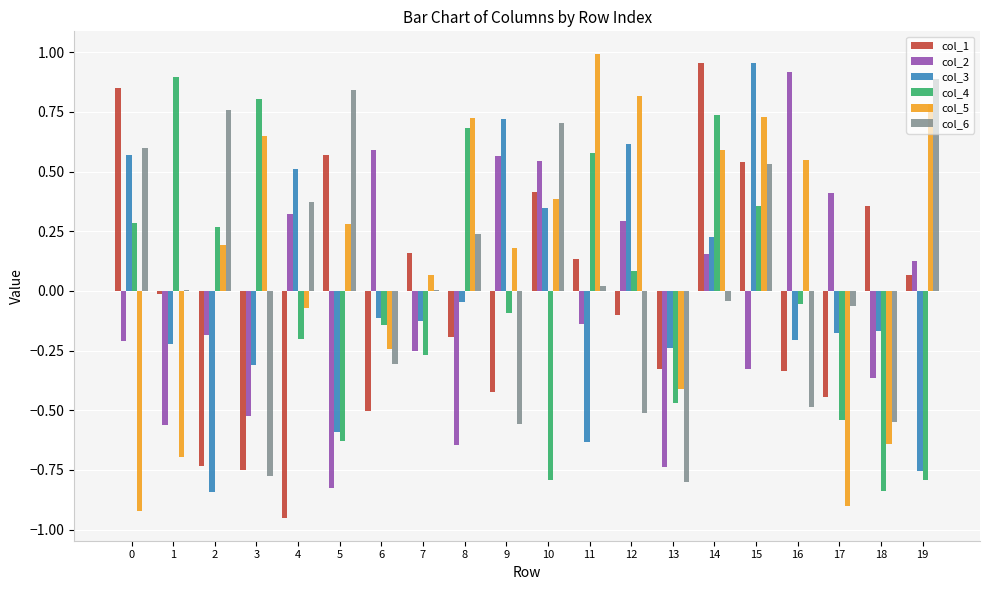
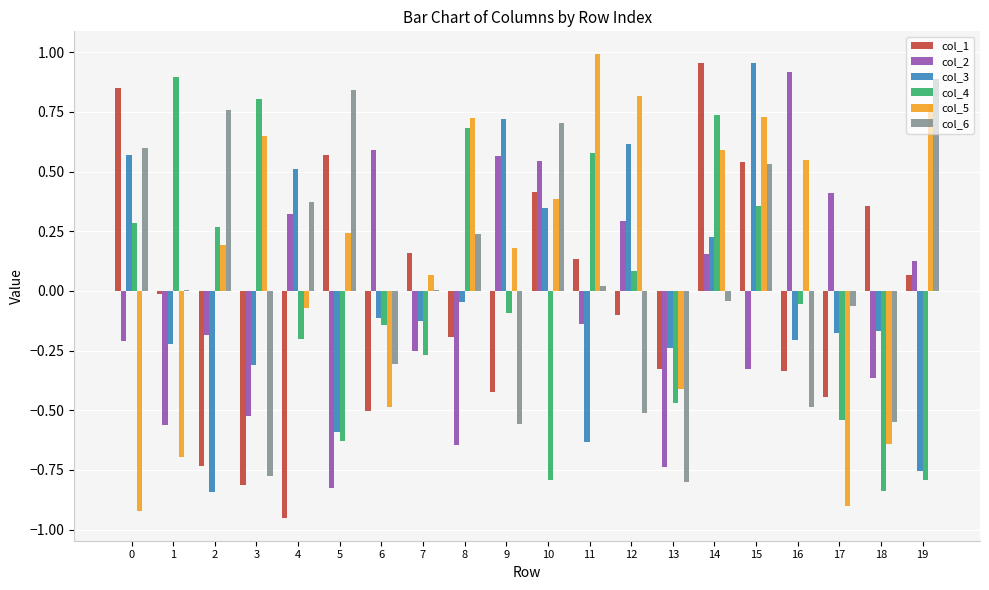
  {
    "col_1": {
      "0": 0.85,
      "1": -0.01,
      "2": -0.73,
-     "3": -0.75,
+     "3": -0.81,
      "4": -0.95,
      "5": 0.57,
      "6": -0.50,
      "7": 0.16,
      "8": -0.19,
      "9": -0.42,
      "10": 0.41,
      "11": 0.13,
      "12": -0.10,
      "13": -0.33,
      "14": 0.96,
      "15": 0.54,
      "16": -0.34,
      "17": -0.44,
      "18": 0.36,
      "19": 0.07
    },
    "col_2": {
      "0": -0.21,
      "1": -0.56,
      "2": -0.19,
      "3": -0.52,
      "4": 0.32,
      "5": -0.82,
      "6": 0.59,
      "7": -0.25,
      "8": -0.64,
      "9": 0.56,
      "10": 0.55,
      "11": -0.14,
      "12": 0.29,
      "13": -0.74,
      "14": 0.15,
      "15": -0.33,
      "16": 0.92,
      "17": 0.41,
      "18": -0.37,
      "19": 0.13
    },
    "col_3": {
      "0": 0.57,
      "1": -0.22,
      "2": -0.84,
      "3": -0.31,
      "4": 0.51,
      "5": -0.59,
      "6": -0.11,
      "7": -0.13,
      "8": -0.05,
      "9": 0.72,
      "10": 0.35,
      "11": -0.63,
      "12": 0.62,
      "13": -0.24,
      "14": 0.22,
      "15": 0.95,
      "16": -0.20,
      "17": -0.18,
      "18": -0.17,
      "19": -0.76
    },
    "col_4": {
      "0": 0.28,
      "1": 0.90,
      "2": 0.27,
      "3": 0.80,
      "4": -0.20,
      "5": -0.63,
      "6": -0.14,
      "7": -0.27,
      "8": 0.68,
      "9": -0.09,
      "10": -0.79,
      "11": 0.58,
      "12": 0.09,
      "13": -0.47,
      "14": 0.74,
      "15": 0.35,
      "16": -0.06,
      "17": -0.54,
      "18": -0.84,
      "19": -0.79
    },
    "col_5": {
      "0": -0.92,
      "1": -0.70,
      "2": 0.19,
      "3": 0.65,
      "4": -0.07,
-     "5": 0.28,
-     "6": -0.24,
+     "5": 0.24,
+     "6": -0.49,
      "7": 0.07,
      "8": 0.73,
      "9": 0.18,
      "10": 0.39,
      "11": 0.99,
      "12": 0.82,
      "13": -0.41,
      "14": 0.59,
      "15": 0.73,
      "16": 0.55,
      "17": -0.90,
      "18": -0.64
    },
    "col_6": {
      "0": 0.60,
      "2": 0.76,
      "3": -0.78,
      "4": 0.37,
      "5": 0.84,
      "6": -0.31,
      "8": 0.24,
      "9": -0.56,
      "10": 0.70,
      "11": 0.02,
      "12": -0.51,
      "13": -0.80,
      "14": -0.04,
      "15": 0.53,
      "16": -0.49,
      "17": -0.06,
      "18": -0.55
    }
  }
